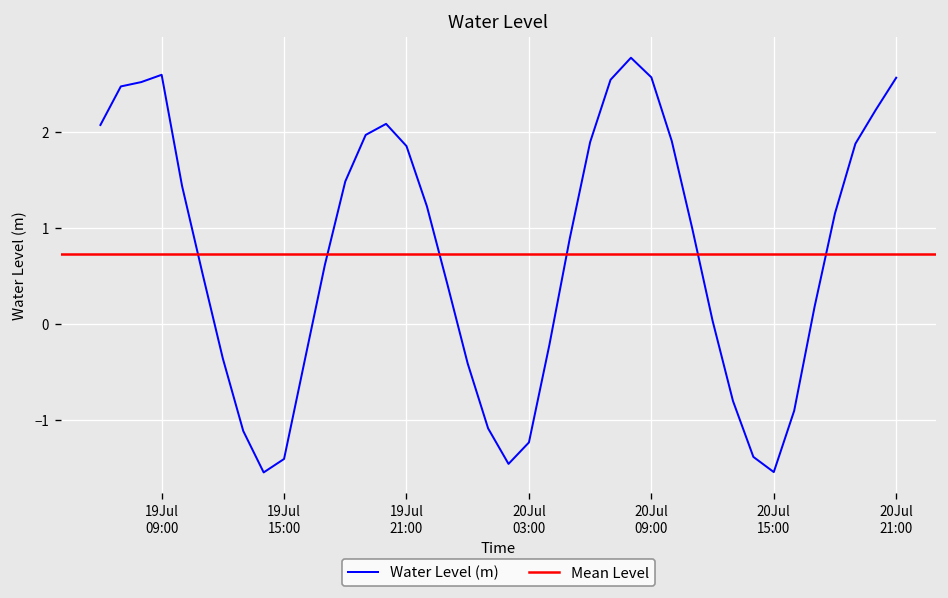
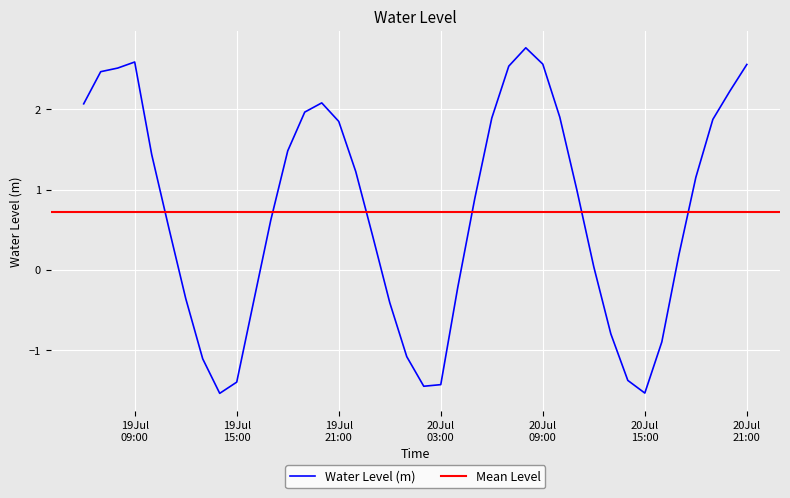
  {
    "19Jul 09:00": 2.6,
    "19Jul 15:00": -1.4,
    "19Jul 21:00": 1.9,
-   "20Jul 03:00": -1.2,
+   "20Jul 03:00": -1.4,
    "20Jul 09:00": 2.6,
    "20Jul 15:00": -1.5,
    "20Jul 21:00": 2.6
  }
